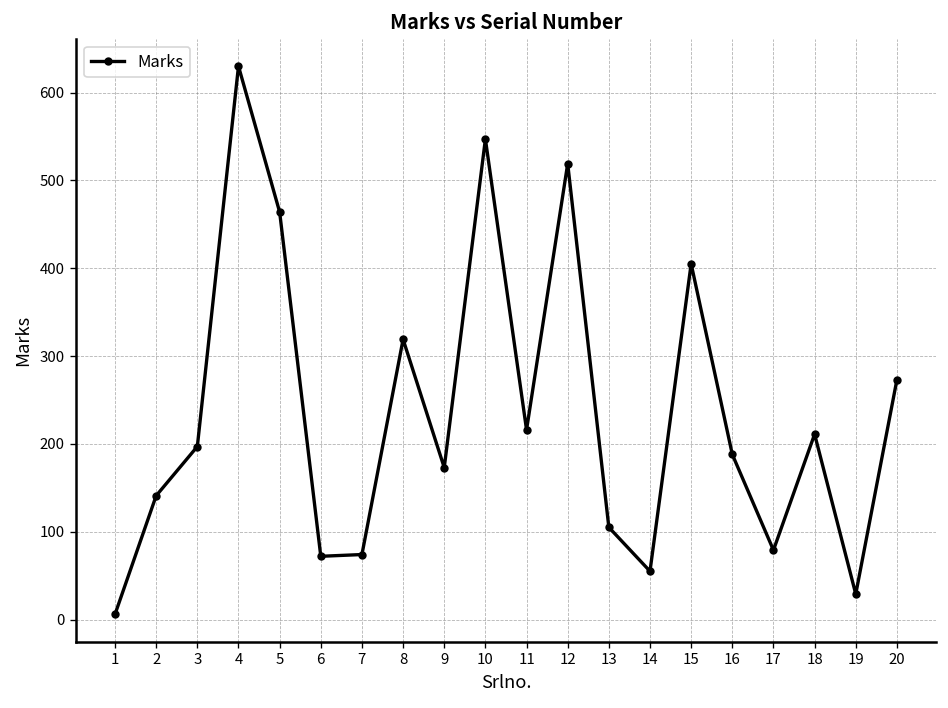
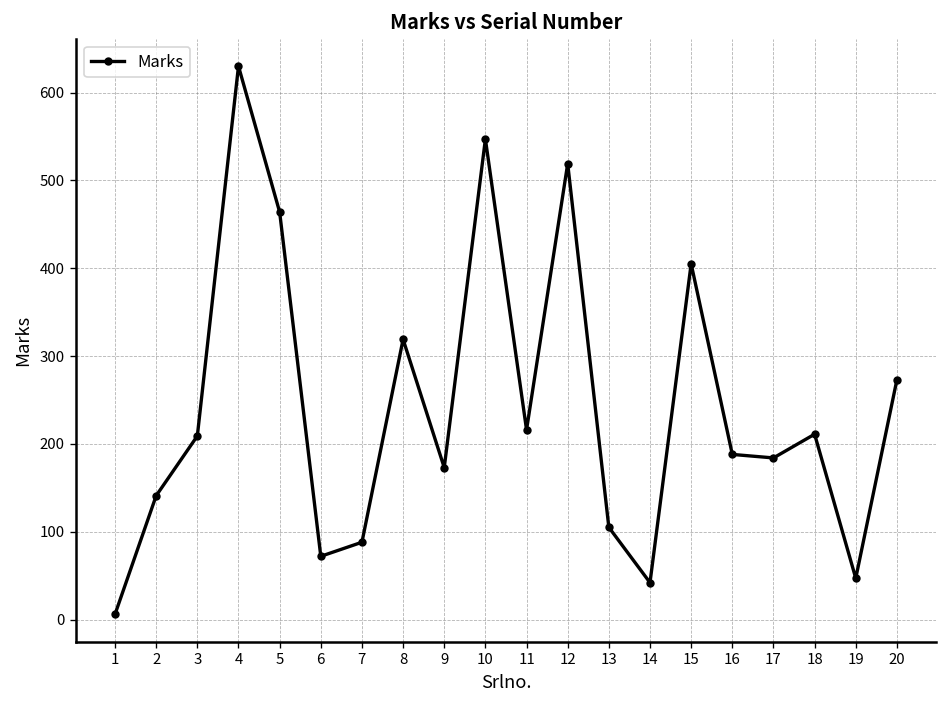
  {
    "1": 10,
    "2": 140,
-   "3": 200,
+   "3": 210,
    "4": 630,
    "5": 460,
    "6": 70,
-   "7": 70,
+   "7": 90,
    "8": 320,
    "9": 170,
    "10": 550,
    "11": 220,
    "12": 520,
    "13": 110,
-   "14": 60,
+   "14": 40,
    "15": 410,
    "16": 190,
-   "17": 80,
+   "17": 180,
    "18": 210,
-   "19": 30,
+   "19": 50,
    "20": 270
  }
